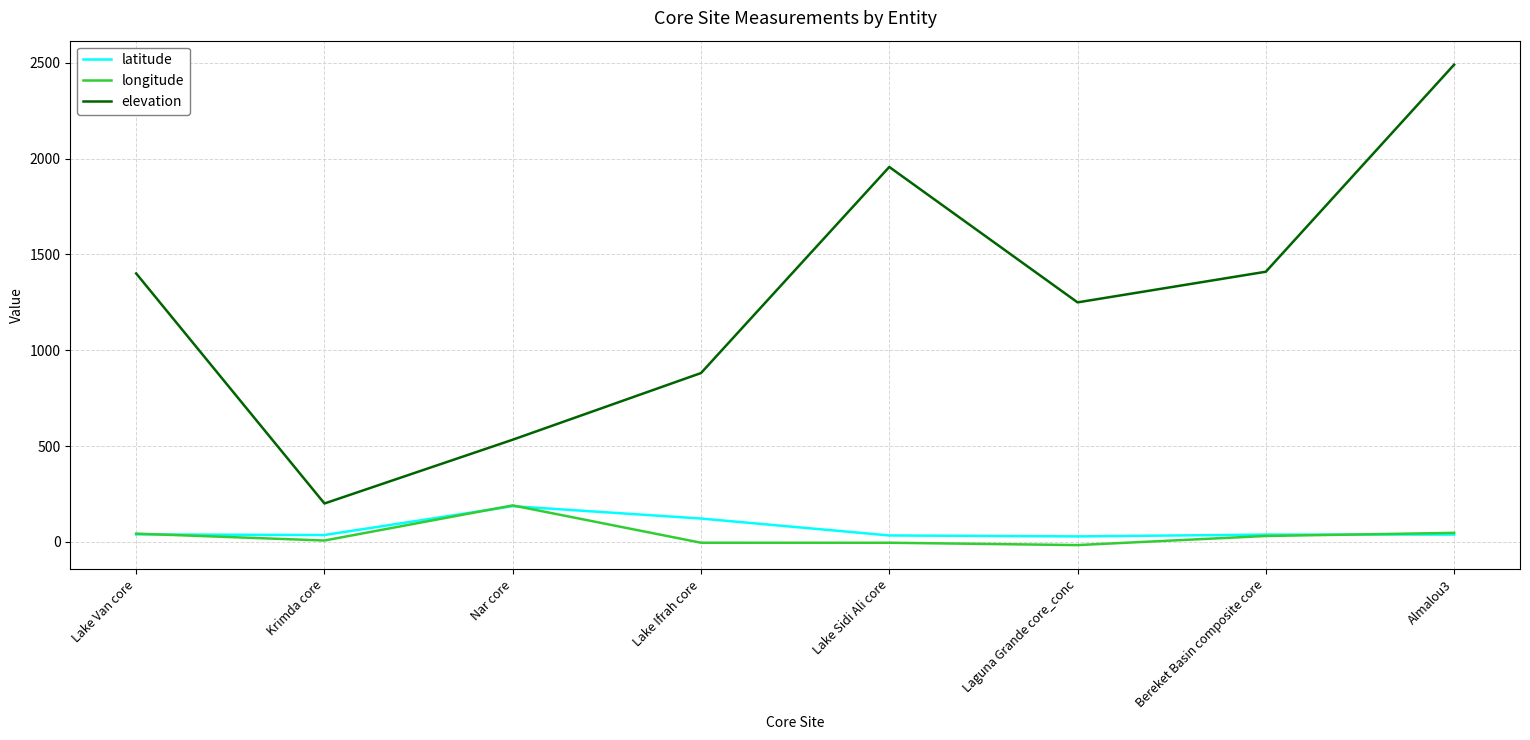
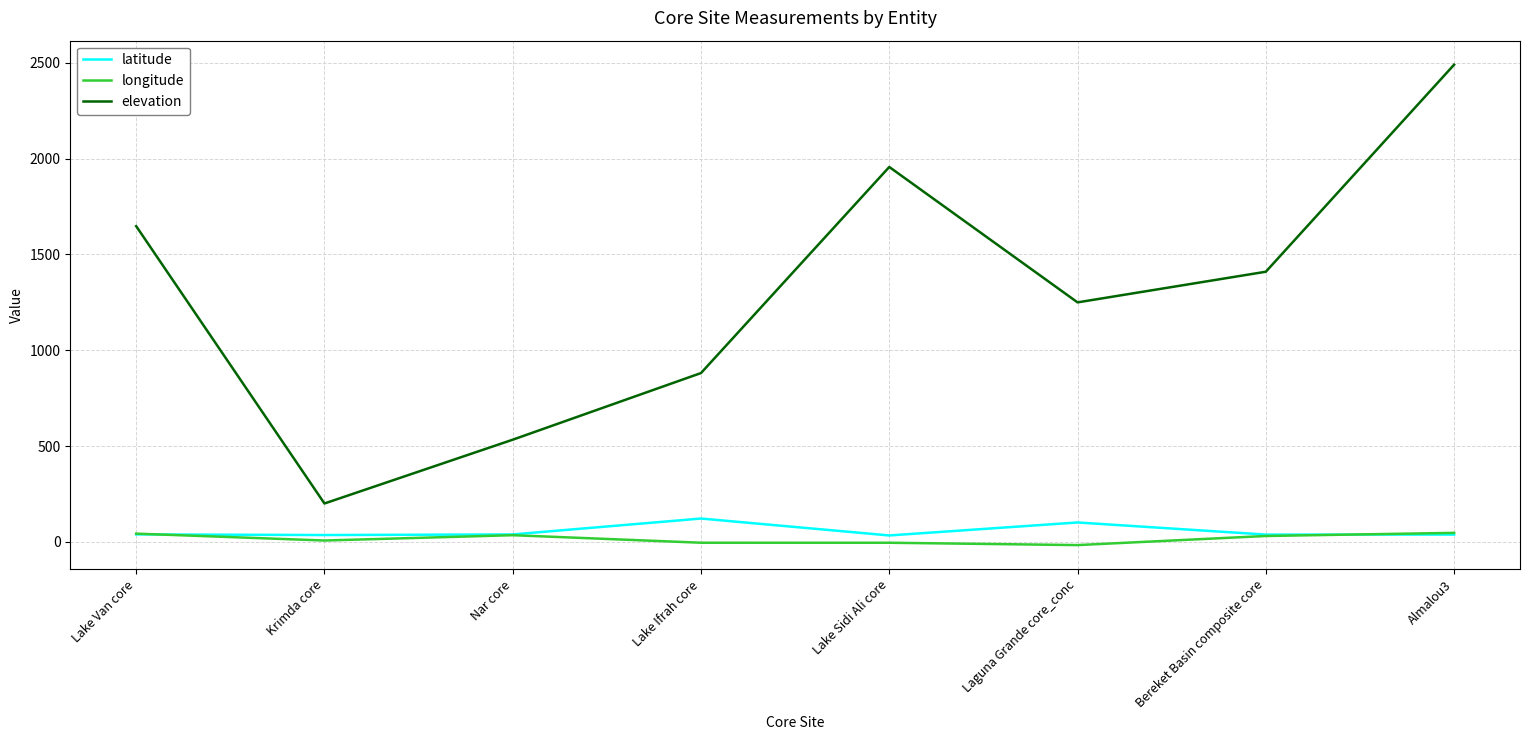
  {
    "latitude": {
      "Krimda core": 40,
-     "Nar core": 190,
+     "Nar core": 40,
      "Lake Ifrah core": 120,
      "Lake Sidi Ali core": 30,
-     "Laguna Grande core_conc": 30
+     "Laguna Grande core_conc": 100
    },
    "longitude": {
      "Krimda core": 10,
-     "Nar core": 190,
+     "Nar core": 30,
      "Lake Ifrah core": 0,
      "Lake Sidi Ali core": 0,
      "Laguna Grande core_conc": -20
    },
    "elevation": {
-     "Lake Van core": 1400,
+     "Lake Van core": 1650,
      "Krimda core": 200,
      "Nar core": 530,
      "Lake Ifrah core": 880,
      "Lake Sidi Ali core": 1960,
      "Laguna Grande core_conc": 1250,
      "Bereket Basin composite core": 1410,
      "Almalou3": 2490
    }
  }
